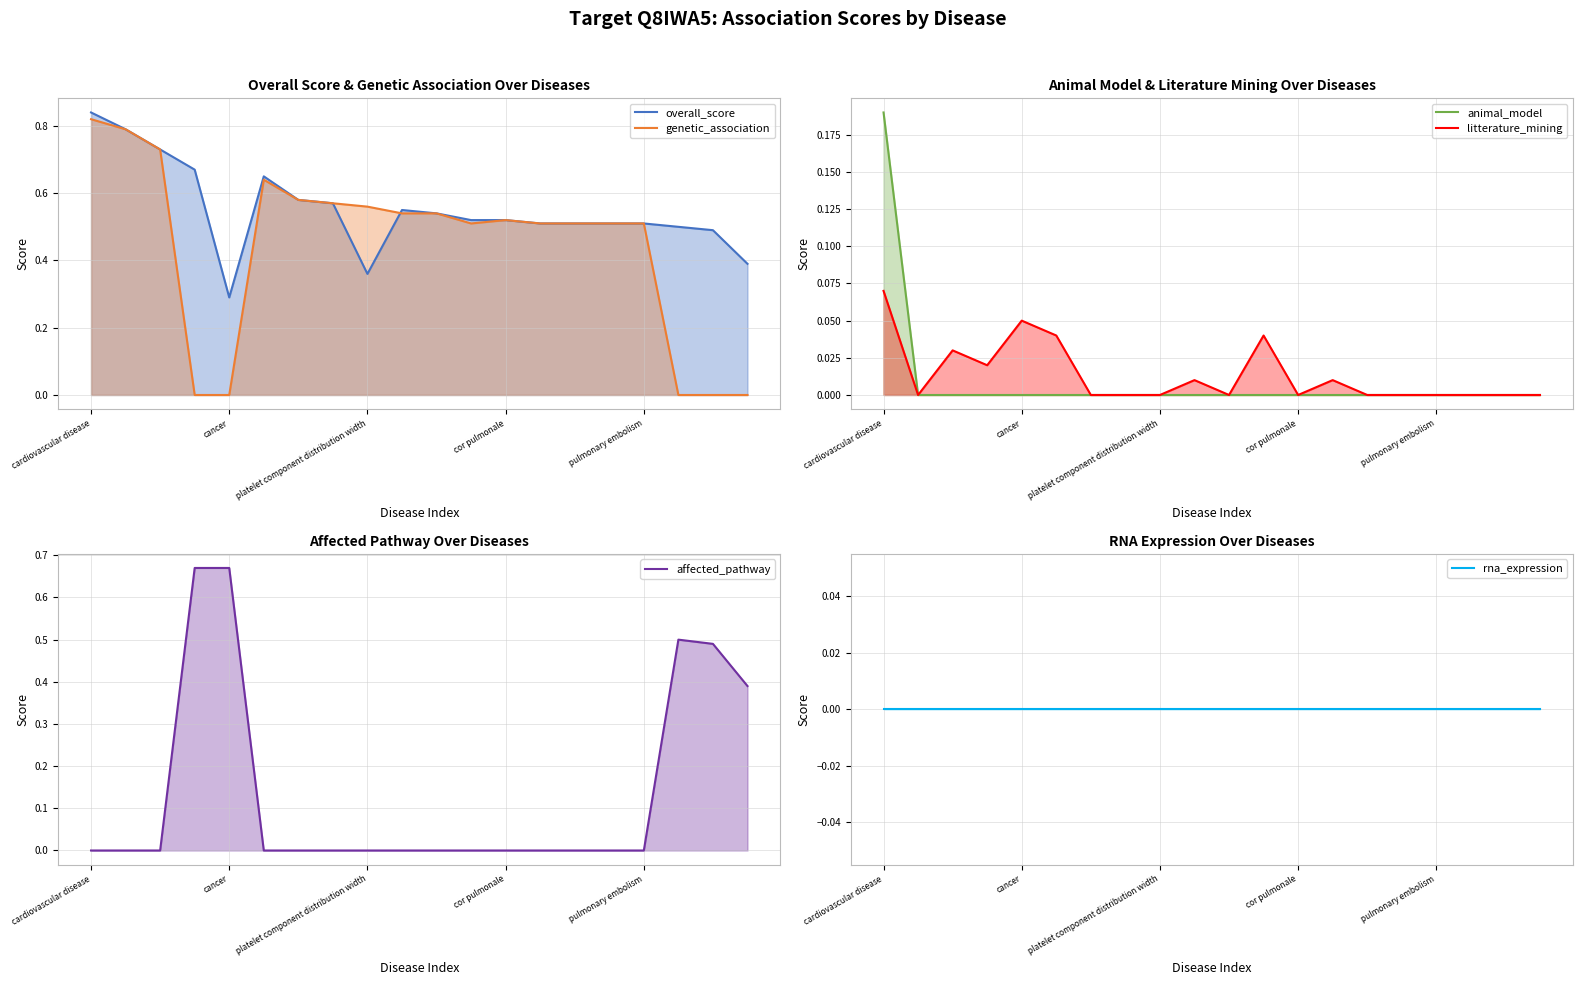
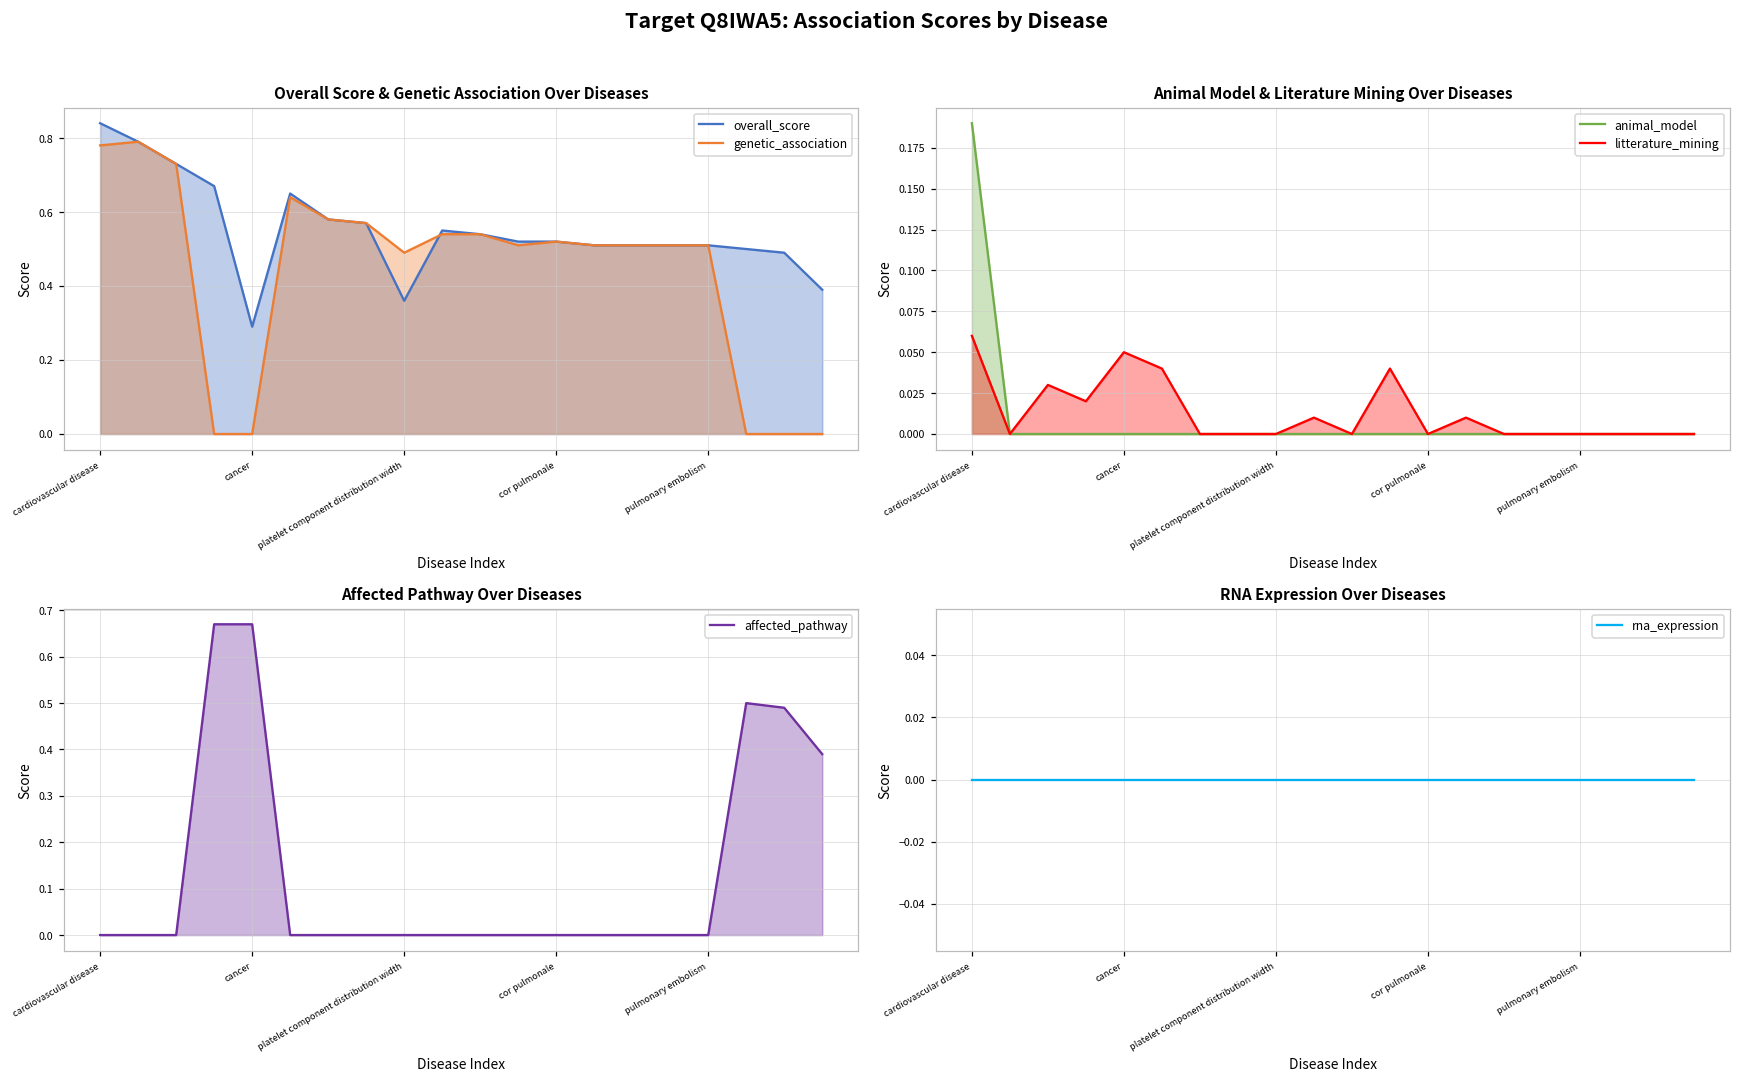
  {
    "Overall Score & Genetic Association Over Diseases": {
      "overall_score": {
        "cardiovascular disease": 0.84,
        "cancer": 0.29,
        "platelet component distribution width": 0.36
      },
      "genetic_association": {
-       "cardiovascular disease": 0.82,
+       "cardiovascular disease": 0.78,
        "cancer": 0.00,
-       "platelet component distribution width": 0.56
+       "platelet component distribution width": 0.49
      }
    },
    "Animal Model & Literature Mining Over Diseases": {
      "animal_model": {
        "cardiovascular disease": 0.19,
        "cancer": 0.00
      },
      "litterature_mining": {
-       "cardiovascular disease": 0.07,
+       "cardiovascular disease": 0.06,
        "cancer": 0.05
      }
    },
    "Affected Pathway Over Diseases": {
      "cardiovascular disease": 0.00,
      "cancer": 0.67,
      "platelet component distribution width": 0.00,
      "cor pulmonale": 0.00,
      "pulmonary embolism": 0.00
    },
    "RNA Expression Over Diseases": {
      "cardiovascular disease": 0.000,
      "cancer": 0.000,
      "platelet component distribution width": 0.000,
      "cor pulmonale": 0.000,
      "pulmonary embolism": 0.000
    }
  }
